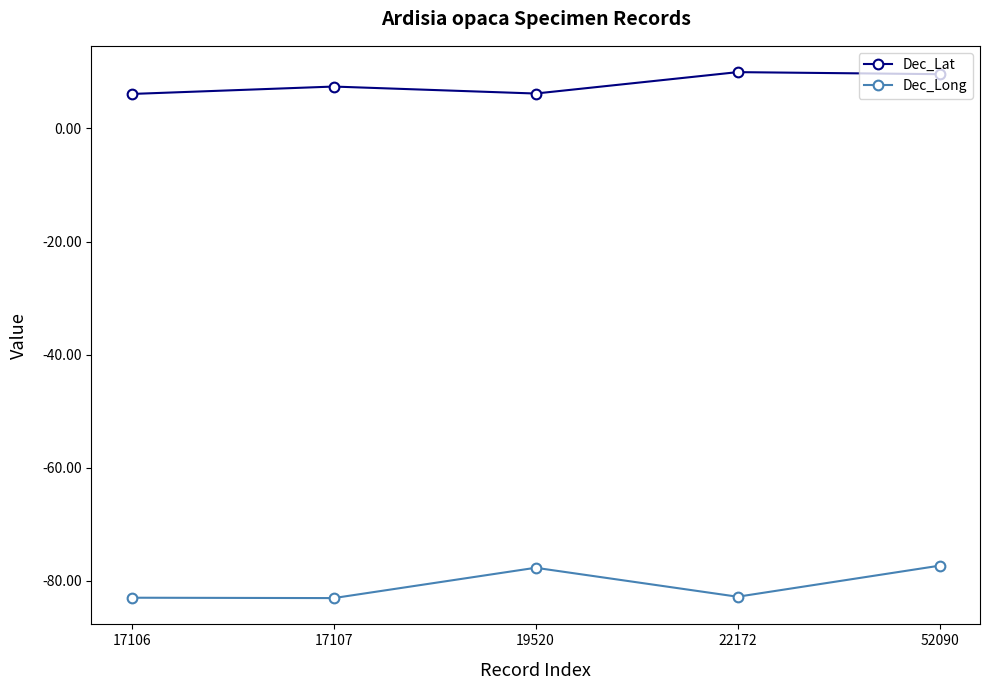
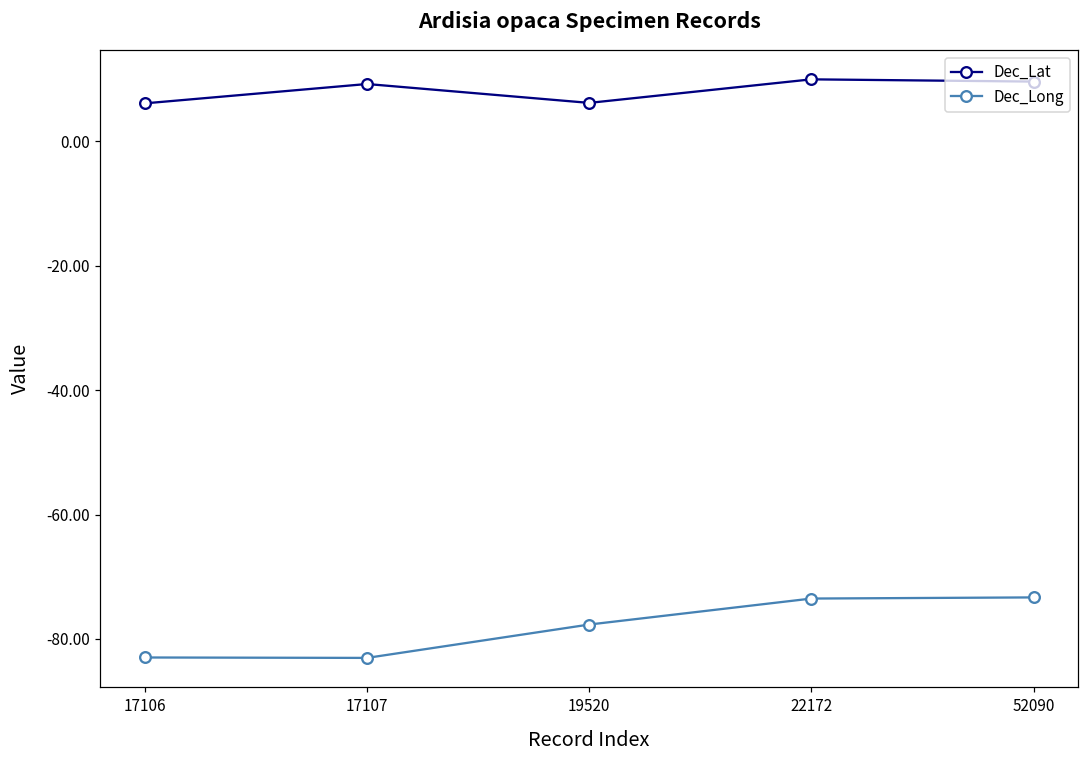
  {
    "Dec_Lat": {
      "17106": 6,
-     "17107": 7,
+     "17107": 9,
      "19520": 6,
      "22172": 10
    },
    "Dec_Long": {
      "17106": -83,
      "17107": -83,
      "19520": -78,
-     "22172": -83,
-     "52090": -77
+     "22172": -74,
+     "52090": -73
    }
  }
